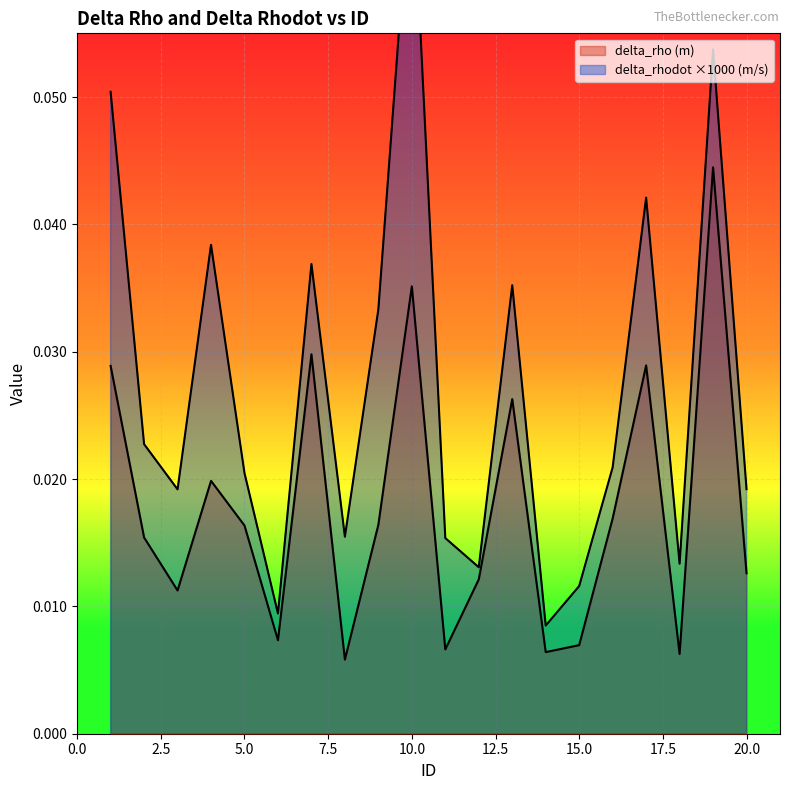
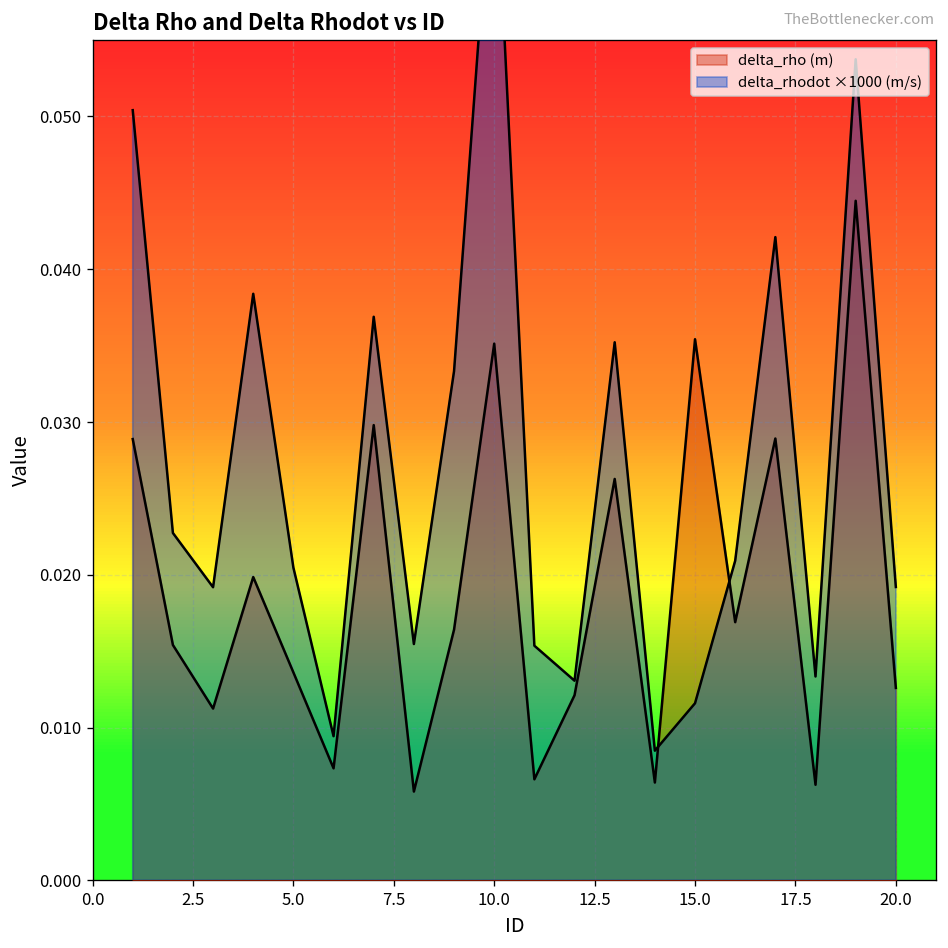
  {
    "delta_rho (m)": {
-     "5.0": 0.0163,
+     "5.0": 0.0136,
      "10.0": 0.0351,
-     "15.0": 0.0070,
+     "15.0": 0.0354,
      "20.0": 0.0126
    },
    "delta_rhodot ×1000 (m/s)": {
      "5.0": 0.0205,
      "15.0": 0.0116,
      "20.0": 0.0192
    }
  }
